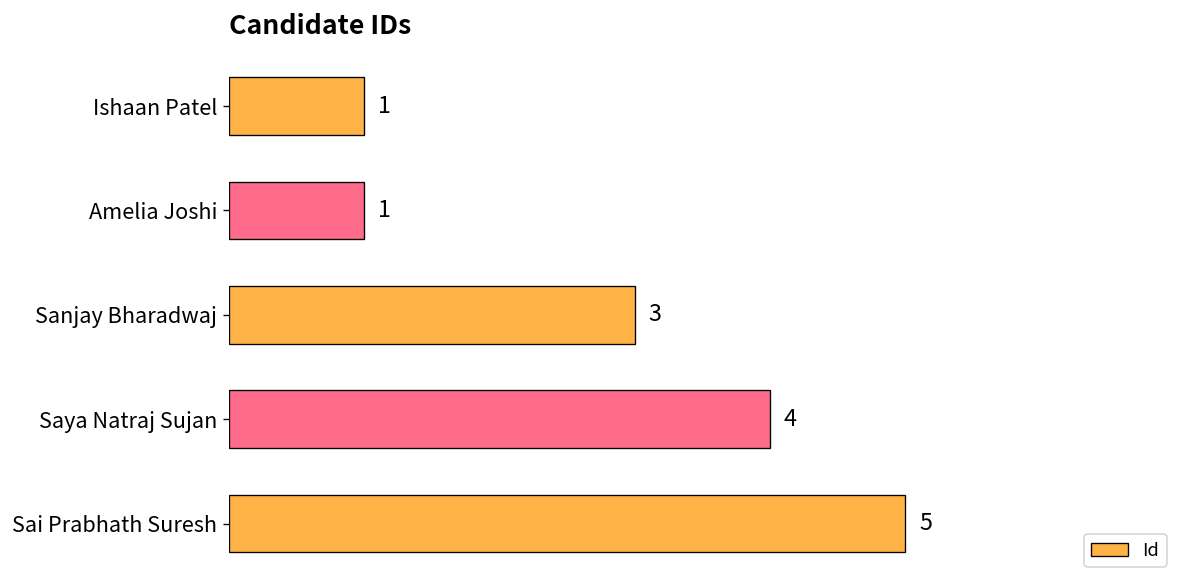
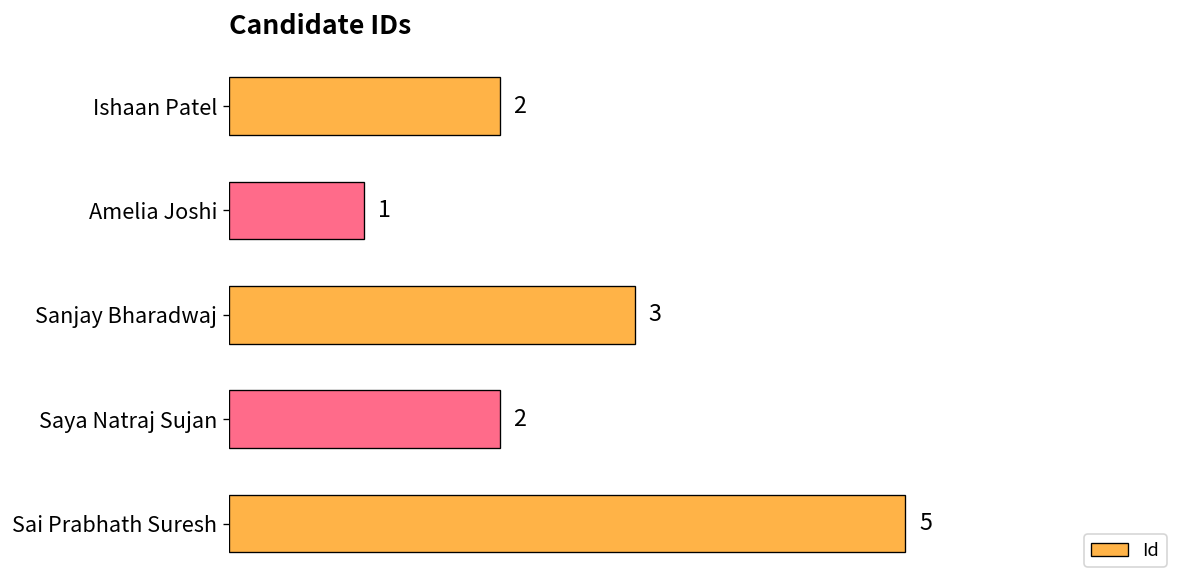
  {
-   "Ishaan Patel": 1,
+   "Ishaan Patel": 2,
    "Amelia Joshi": 1,
    "Sanjay Bharadwaj": 3,
-   "Saya Natraj Sujan": 4,
+   "Saya Natraj Sujan": 2,
    "Sai Prabhath Suresh": 5
  }
